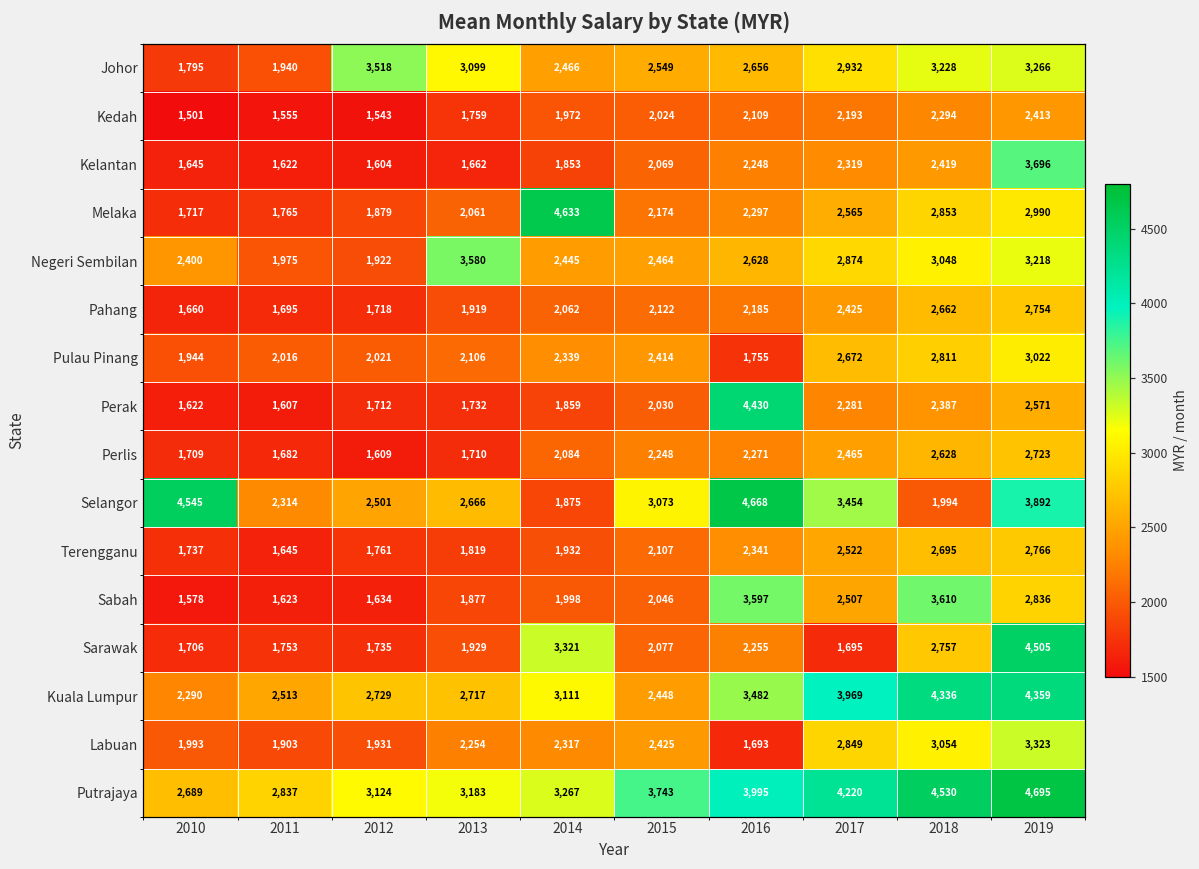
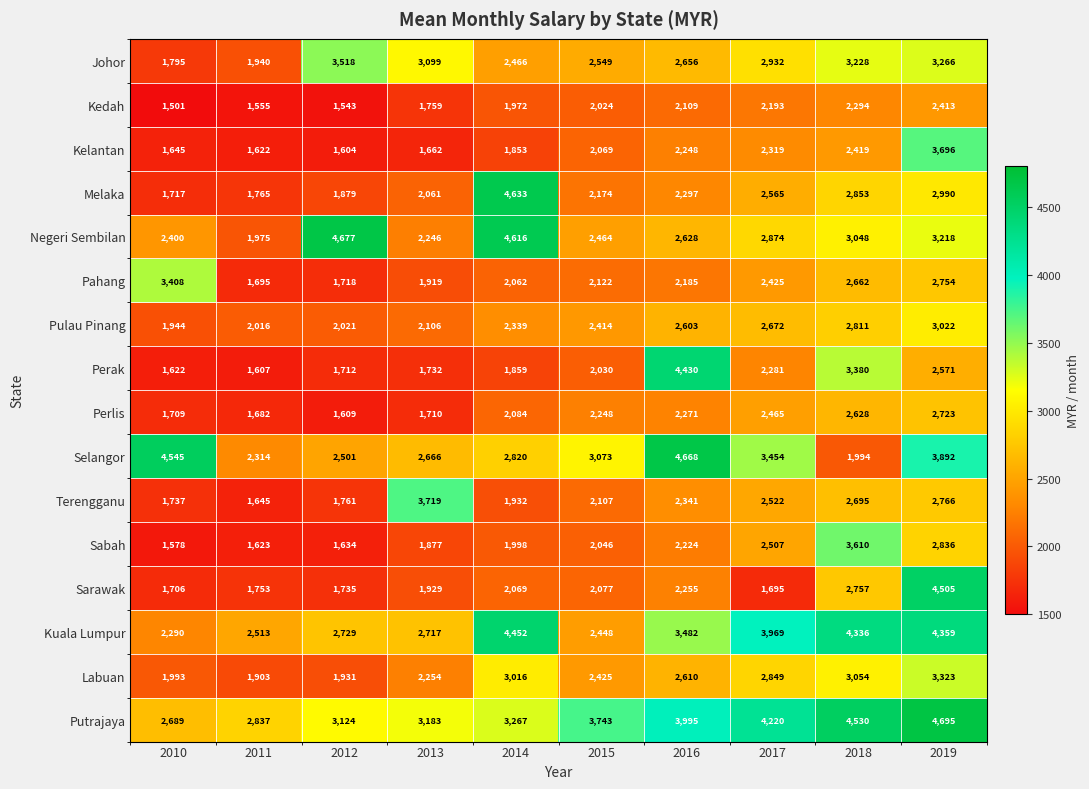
  {
    "Johor": {
      "2010": "1,795",
      "2011": "1,940",
      "2012": "3,518",
      "2013": "3,099",
      "2014": "2,466",
      "2015": "2,549",
      "2016": "2,656",
      "2017": "2,932",
      "2018": "3,228",
      "2019": "3,266"
    },
    "Kedah": {
      "2010": "1,501",
      "2011": "1,555",
      "2012": "1,543",
      "2013": "1,759",
      "2014": "1,972",
      "2015": "2,024",
      "2016": "2,109",
      "2017": "2,193",
      "2018": "2,294",
      "2019": "2,413"
    },
    "Kelantan": {
      "2010": "1,645",
      "2011": "1,622",
      "2012": "1,604",
      "2013": "1,662",
      "2014": "1,853",
      "2015": "2,069",
      "2016": "2,248",
      "2017": "2,319",
      "2018": "2,419",
      "2019": "3,696"
    },
    "Melaka": {
      "2010": "1,717",
      "2011": "1,765",
      "2012": "1,879",
      "2013": "2,061",
      "2014": "4,633",
      "2015": "2,174",
      "2016": "2,297",
      "2017": "2,565",
      "2018": "2,853",
      "2019": "2,990"
    },
    "Negeri Sembilan": {
      "2010": "2,400",
      "2011": "1,975",
-     "2012": "1,922",
-     "2013": "3,580",
-     "2014": "2,445",
+     "2012": "4,677",
+     "2013": "2,246",
+     "2014": "4,616",
      "2015": "2,464",
      "2016": "2,628",
      "2017": "2,874",
      "2018": "3,048",
      "2019": "3,218"
    },
    "Pahang": {
-     "2010": "1,660",
+     "2010": "3,408",
      "2011": "1,695",
      "2012": "1,718",
      "2013": "1,919",
      "2014": "2,062",
      "2015": "2,122",
      "2016": "2,185",
      "2017": "2,425",
      "2018": "2,662",
      "2019": "2,754"
    },
    "Pulau Pinang": {
      "2010": "1,944",
      "2011": "2,016",
      "2012": "2,021",
      "2013": "2,106",
      "2014": "2,339",
      "2015": "2,414",
-     "2016": "1,755",
+     "2016": "2,603",
      "2017": "2,672",
      "2018": "2,811",
      "2019": "3,022"
    },
    "Perak": {
      "2010": "1,622",
      "2011": "1,607",
      "2012": "1,712",
      "2013": "1,732",
      "2014": "1,859",
      "2015": "2,030",
      "2016": "4,430",
      "2017": "2,281",
-     "2018": "2,387",
+     "2018": "3,380",
      "2019": "2,571"
    },
    "Perlis": {
      "2010": "1,709",
      "2011": "1,682",
      "2012": "1,609",
      "2013": "1,710",
      "2014": "2,084",
      "2015": "2,248",
      "2016": "2,271",
      "2017": "2,465",
      "2018": "2,628",
      "2019": "2,723"
    },
    "Selangor": {
      "2010": "4,545",
      "2011": "2,314",
      "2012": "2,501",
      "2013": "2,666",
-     "2014": "1,875",
+     "2014": "2,820",
      "2015": "3,073",
      "2016": "4,668",
      "2017": "3,454",
      "2018": "1,994",
      "2019": "3,892"
    },
    "Terengganu": {
      "2010": "1,737",
      "2011": "1,645",
      "2012": "1,761",
-     "2013": "1,819",
+     "2013": "3,719",
      "2014": "1,932",
      "2015": "2,107",
      "2016": "2,341",
      "2017": "2,522",
      "2018": "2,695",
      "2019": "2,766"
    },
    "Sabah": {
      "2010": "1,578",
      "2011": "1,623",
      "2012": "1,634",
      "2013": "1,877",
      "2014": "1,998",
      "2015": "2,046",
-     "2016": "3,597",
+     "2016": "2,224",
      "2017": "2,507",
      "2018": "3,610",
      "2019": "2,836"
    },
    "Sarawak": {
      "2010": "1,706",
      "2011": "1,753",
      "2012": "1,735",
      "2013": "1,929",
-     "2014": "3,321",
+     "2014": "2,069",
      "2015": "2,077",
      "2016": "2,255",
      "2017": "1,695",
      "2018": "2,757",
      "2019": "4,505"
    },
    "Kuala Lumpur": {
      "2010": "2,290",
      "2011": "2,513",
      "2012": "2,729",
      "2013": "2,717",
-     "2014": "3,111",
+     "2014": "4,452",
      "2015": "2,448",
      "2016": "3,482",
      "2017": "3,969",
      "2018": "4,336",
      "2019": "4,359"
    },
    "Labuan": {
      "2010": "1,993",
      "2011": "1,903",
      "2012": "1,931",
      "2013": "2,254",
-     "2014": "2,317",
+     "2014": "3,016",
      "2015": "2,425",
-     "2016": "1,693",
+     "2016": "2,610",
      "2017": "2,849",
      "2018": "3,054",
      "2019": "3,323"
    },
    "Putrajaya": {
      "2010": "2,689",
      "2011": "2,837",
      "2012": "3,124",
      "2013": "3,183",
      "2014": "3,267",
      "2015": "3,743",
      "2016": "3,995",
      "2017": "4,220",
      "2018": "4,530",
      "2019": "4,695"
    }
  }
